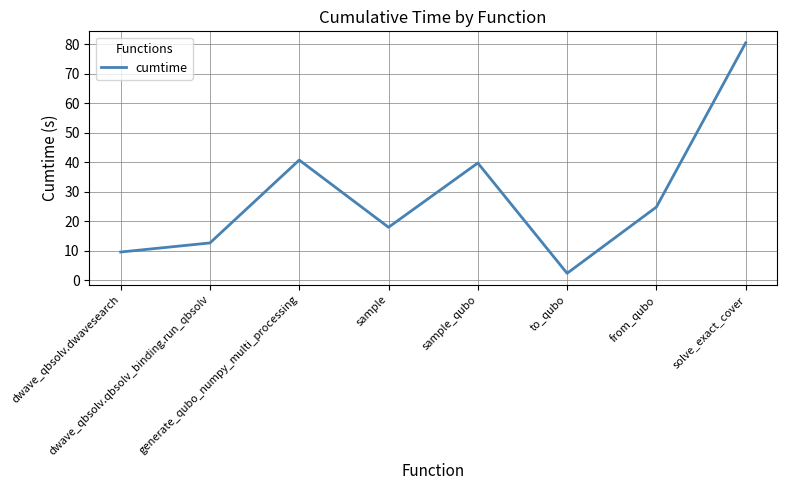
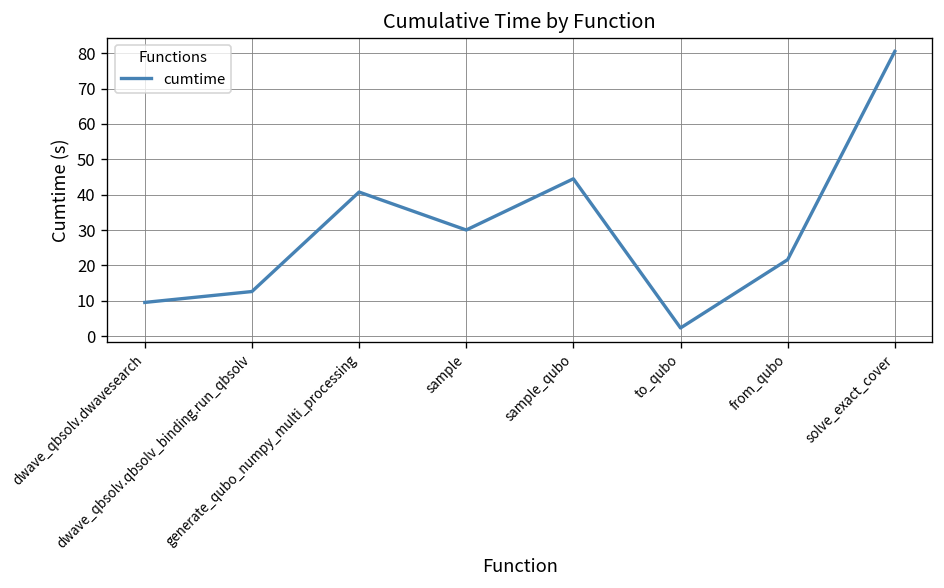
  {
    "dwave_qbsolv.dwavesearch": 10,
    "dwave_qbsolv.qbsolv_binding.run_qbsolv": 13,
    "generate_qubo_numpy_multi_processing": 41,
-   "sample": 18,
-   "sample_qubo": 40,
+   "sample": 30,
+   "sample_qubo": 44,
    "to_qubo": 2,
-   "from_qubo": 25,
+   "from_qubo": 22,
    "solve_exact_cover": 80
  }
